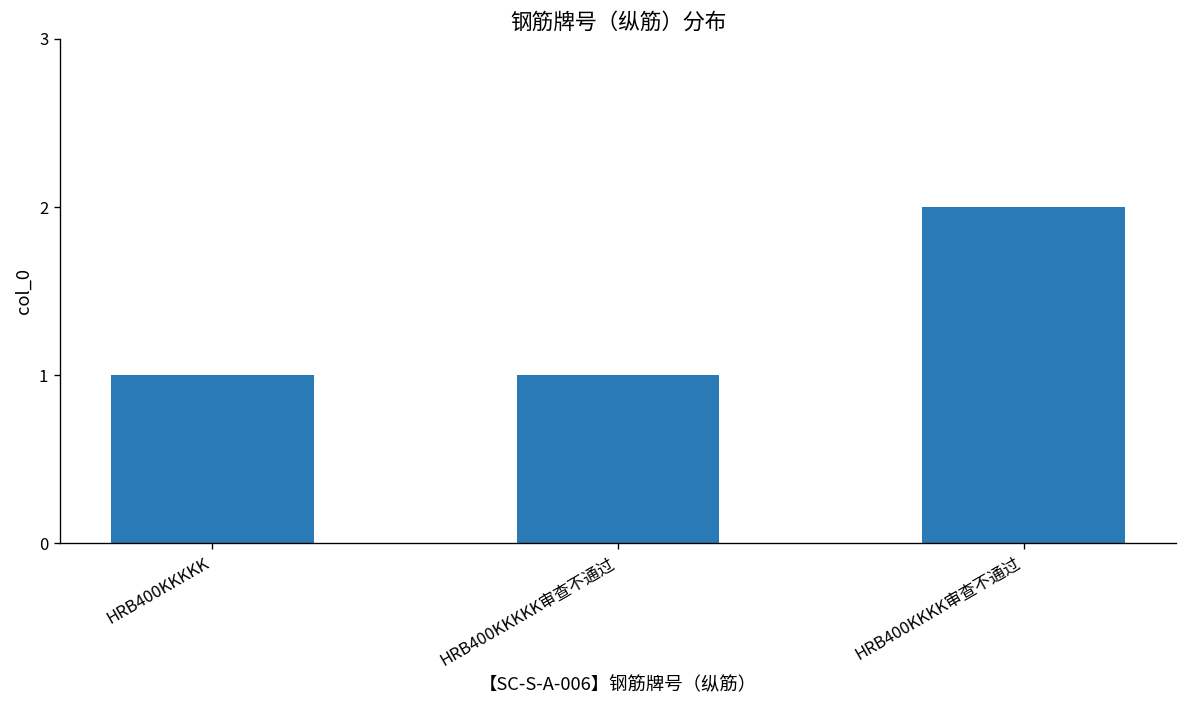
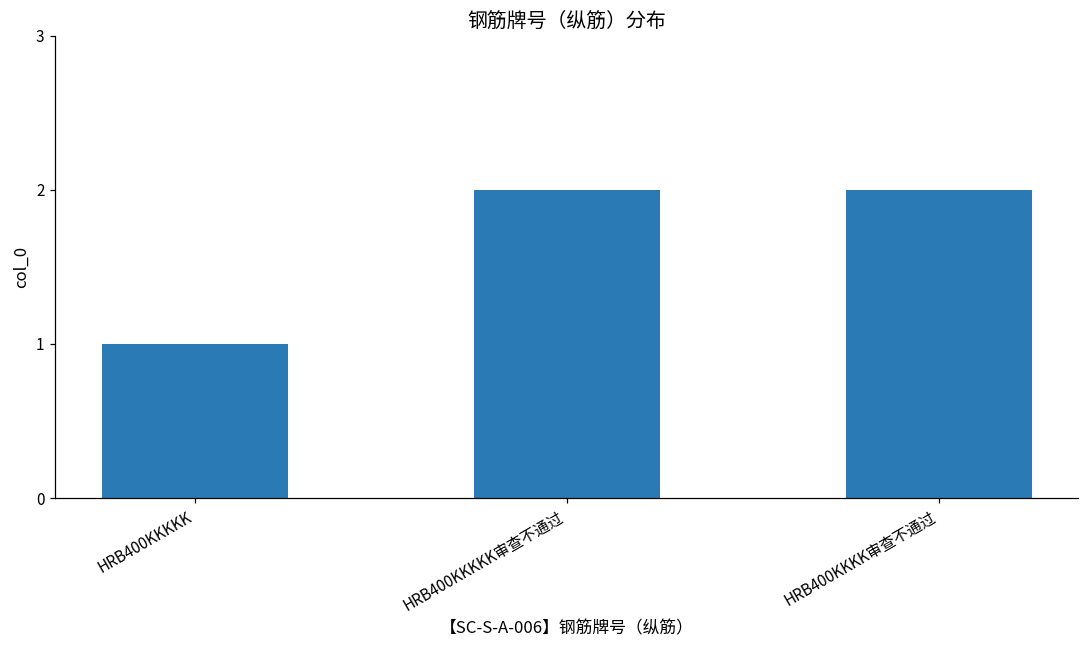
  {
    "HRB400KKKKK": 1,
-   "HRB400KKKKK审查不通过": 1,
+   "HRB400KKKKK审查不通过": 2,
    "HRB400KKKK审查不通过": 2
  }
